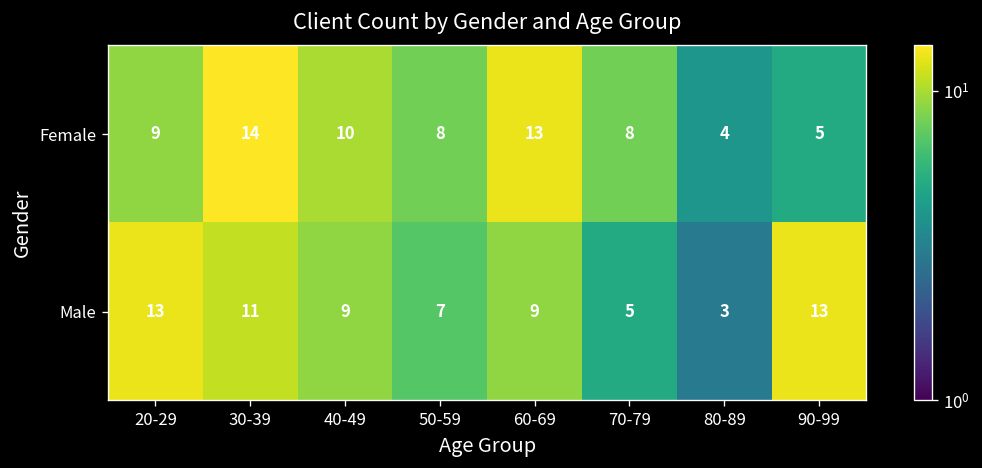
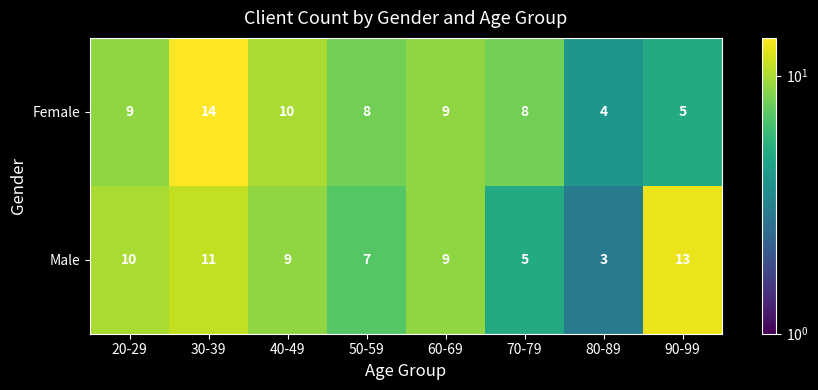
  {
    "Female": {
      "20-29": 9,
      "30-39": 14,
      "40-49": 10,
      "50-59": 8,
-     "60-69": 13,
+     "60-69": 9,
      "70-79": 8,
      "80-89": 4,
      "90-99": 5
    },
    "Male": {
-     "20-29": 13,
+     "20-29": 10,
      "30-39": 11,
      "40-49": 9,
      "50-59": 7,
      "60-69": 9,
      "70-79": 5,
      "80-89": 3,
      "90-99": 13
    }
  }
